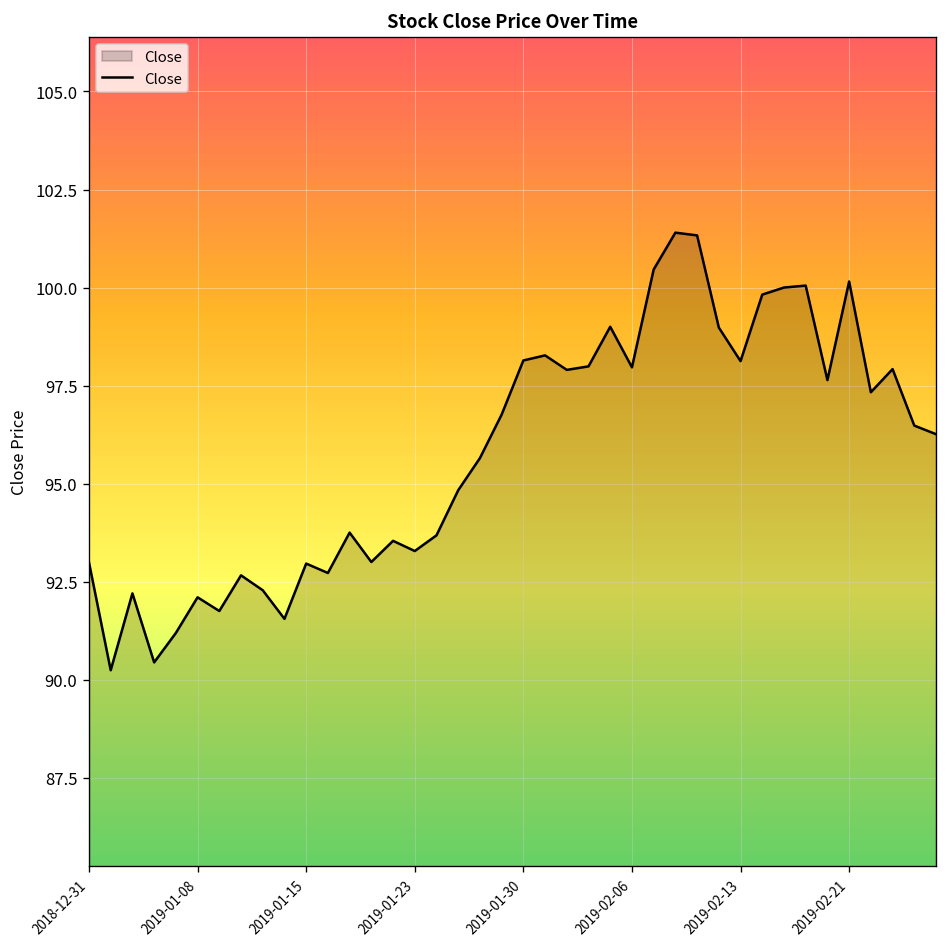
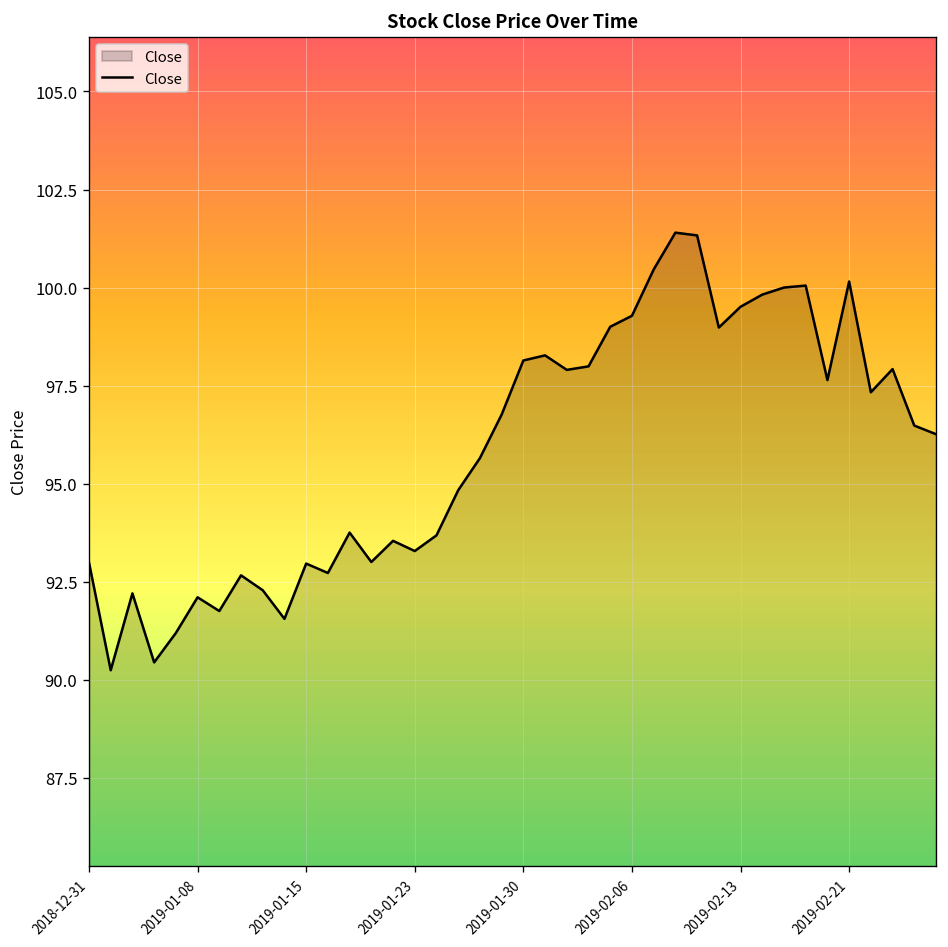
  {
    "2018-12-31": 93.0,
    "2019-01-08": 92.1,
    "2019-01-15": 93.0,
    "2019-01-23": 93.3,
    "2019-01-30": 98.1,
-   "2019-02-06": 98.0,
-   "2019-02-13": 98.1,
+   "2019-02-06": 99.3,
+   "2019-02-13": 99.5,
    "2019-02-21": 100.2
  }
